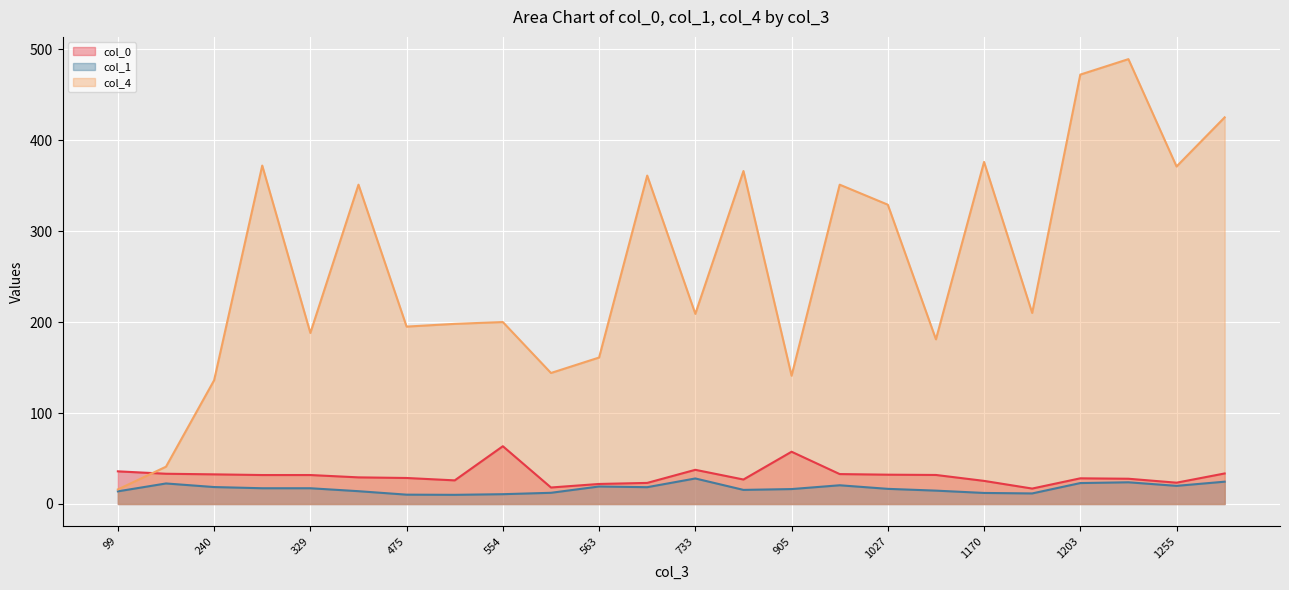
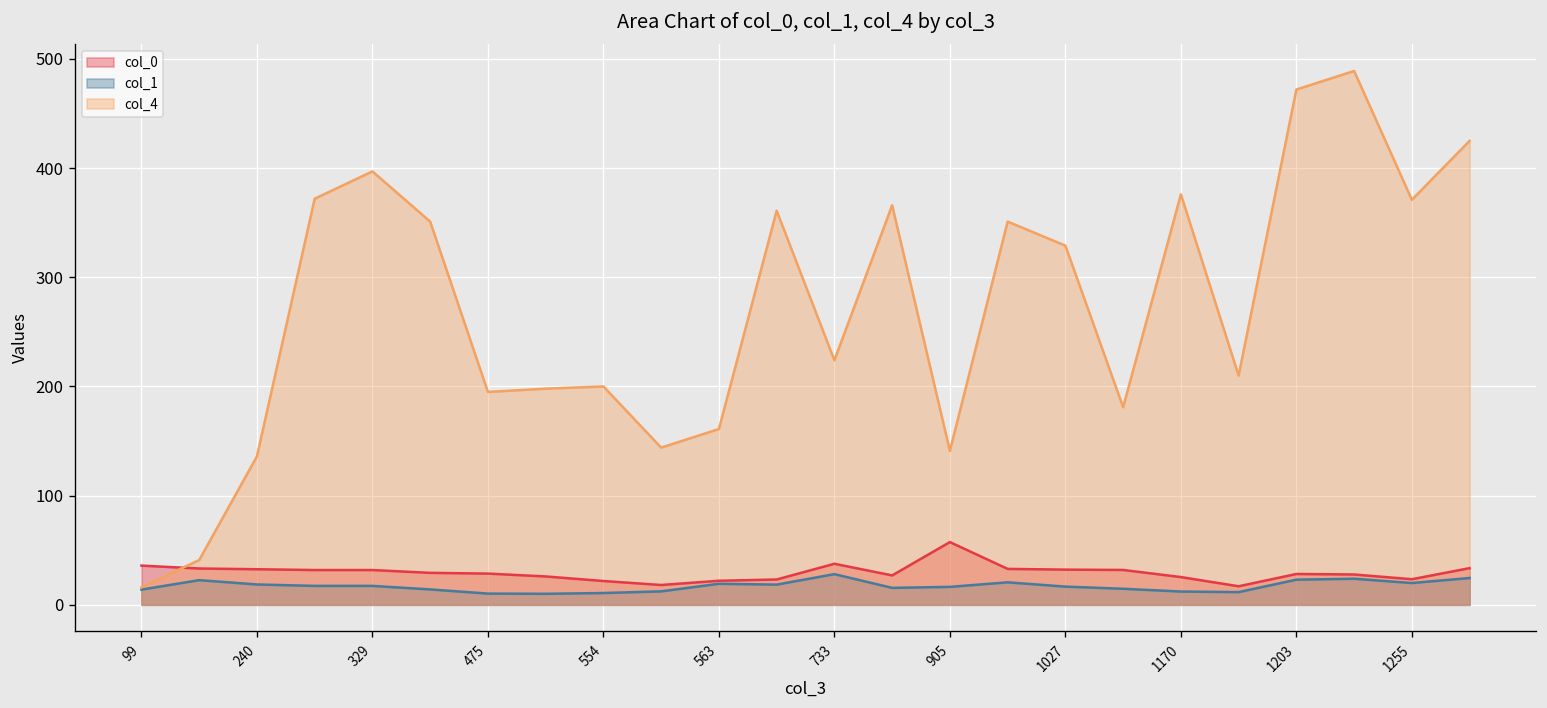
  {
    "col_0": {
      "99": 40,
      "240": 30,
      "329": 30,
      "475": 30,
-     "554": 60,
+     "554": 20,
      "733": 40,
      "905": 60,
      "1027": 30,
      "1170": 30,
      "1203": 30,
      "1255": 20
    },
    "col_1": {
      "240": 20,
      "329": 20,
      "475": 10,
      "554": 10,
      "733": 30,
      "905": 20,
      "1027": 20,
      "1170": 10,
      "1203": 20,
      "1255": 20
    },
    "col_4": {
      "240": 140,
-     "329": 190,
+     "329": 400,
      "475": 200,
      "554": 200,
      "563": 160,
-     "733": 210,
+     "733": 220,
      "905": 140,
      "1027": 330,
      "1170": 380,
      "1203": 470,
      "1255": 370
    }
  }
